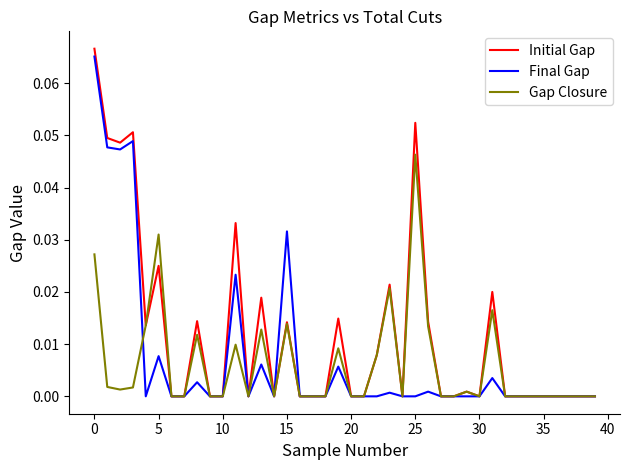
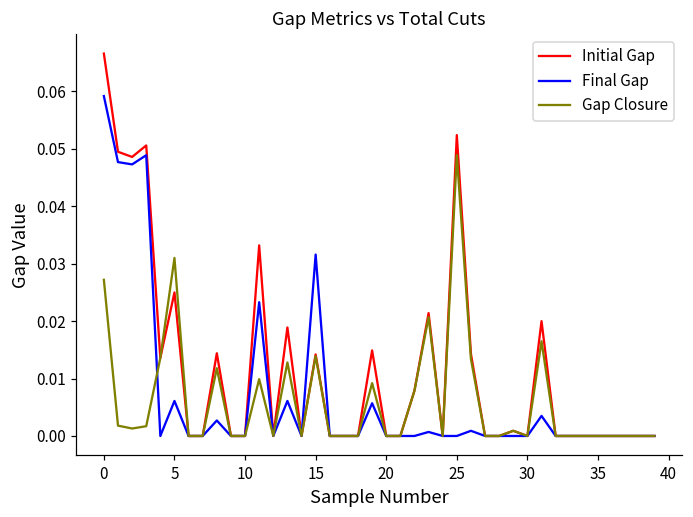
  {
    "Initial Gap": {
      "0": 0.067,
      "5": 0.025,
      "25": 0.052
    },
    "Final Gap": {
-     "0": 0.065,
-     "5": 0.008,
+     "0": 0.059,
+     "5": 0.006,
      "15": 0.032,
      "25": 0.000
    },
    "Gap Closure": {
      "0": 0.027,
      "5": 0.031,
-     "25": 0.046
+     "25": 0.049
    }
  }
